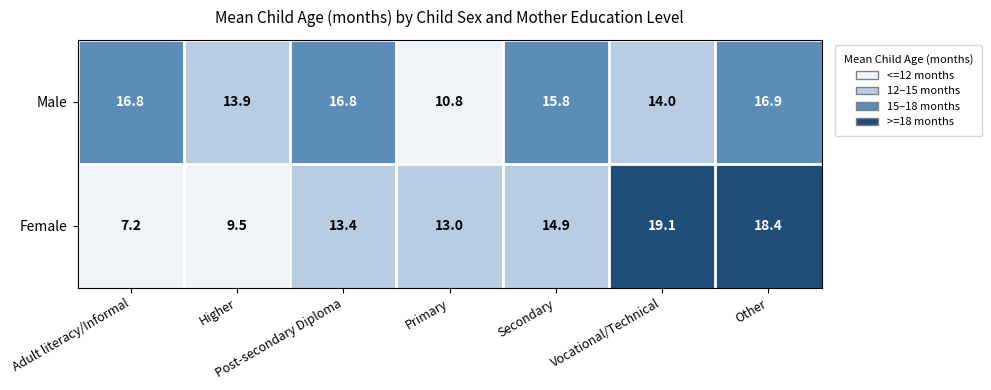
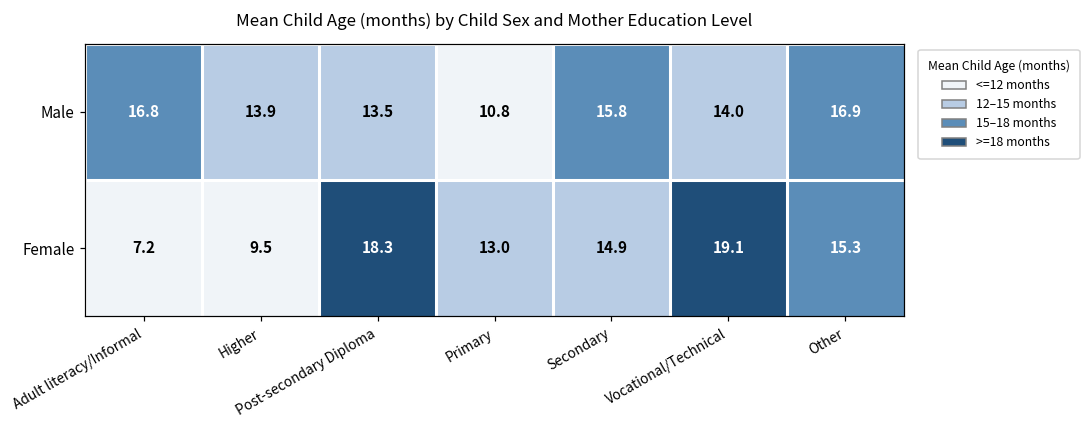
  {
    "Male": {
      "Adult literacy/Informal": 16.8,
      "Higher": 13.9,
-     "Post-secondary Diploma": 16.8,
+     "Post-secondary Diploma": 13.5,
      "Primary": 10.8,
      "Secondary": 15.8,
      "Vocational/Technical": 14.0,
      "Other": 16.9
    },
    "Female": {
      "Adult literacy/Informal": 7.2,
      "Higher": 9.5,
-     "Post-secondary Diploma": 13.4,
+     "Post-secondary Diploma": 18.3,
      "Primary": 13.0,
      "Secondary": 14.9,
      "Vocational/Technical": 19.1,
-     "Other": 18.4
+     "Other": 15.3
    }
  }
